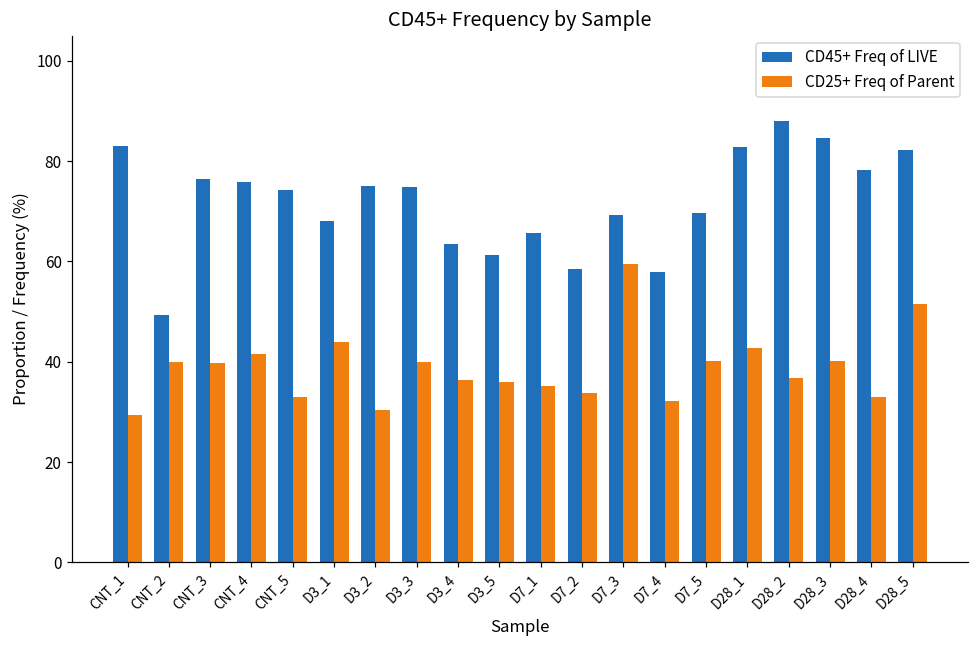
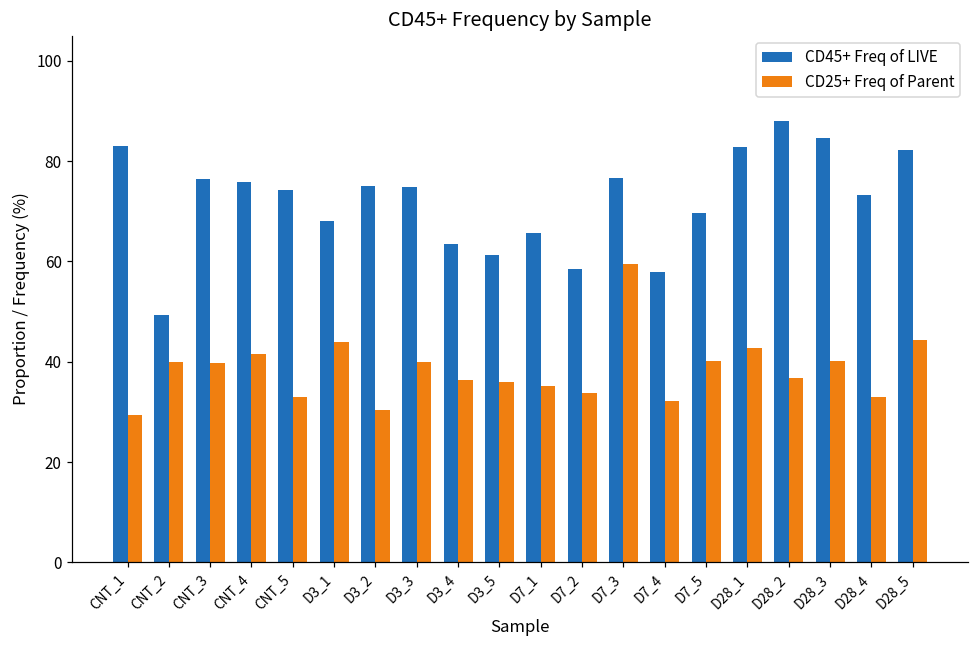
  {
    "CD45+ Freq of LIVE": {
      "CNT_1": 83,
      "CNT_2": 49,
      "CNT_3": 77,
      "CNT_4": 76,
      "CNT_5": 74,
      "D3_1": 68,
      "D3_2": 75,
      "D3_3": 75,
      "D3_4": 64,
      "D3_5": 61,
      "D7_1": 66,
      "D7_2": 58,
-     "D7_3": 69,
+     "D7_3": 77,
      "D7_4": 58,
      "D7_5": 70,
      "D28_1": 83,
      "D28_2": 88,
      "D28_3": 85,
-     "D28_4": 78,
+     "D28_4": 73,
      "D28_5": 82
    },
    "CD25+ Freq of Parent": {
      "CNT_1": 29,
      "CNT_2": 40,
      "CNT_3": 40,
      "CNT_4": 42,
      "CNT_5": 33,
      "D3_1": 44,
      "D3_2": 30,
      "D3_3": 40,
      "D3_4": 36,
      "D3_5": 36,
      "D7_1": 35,
      "D7_2": 34,
      "D7_3": 59,
      "D7_4": 32,
      "D7_5": 40,
      "D28_1": 43,
      "D28_2": 37,
      "D28_3": 40,
      "D28_4": 33,
-     "D28_5": 52
+     "D28_5": 44
    }
  }
